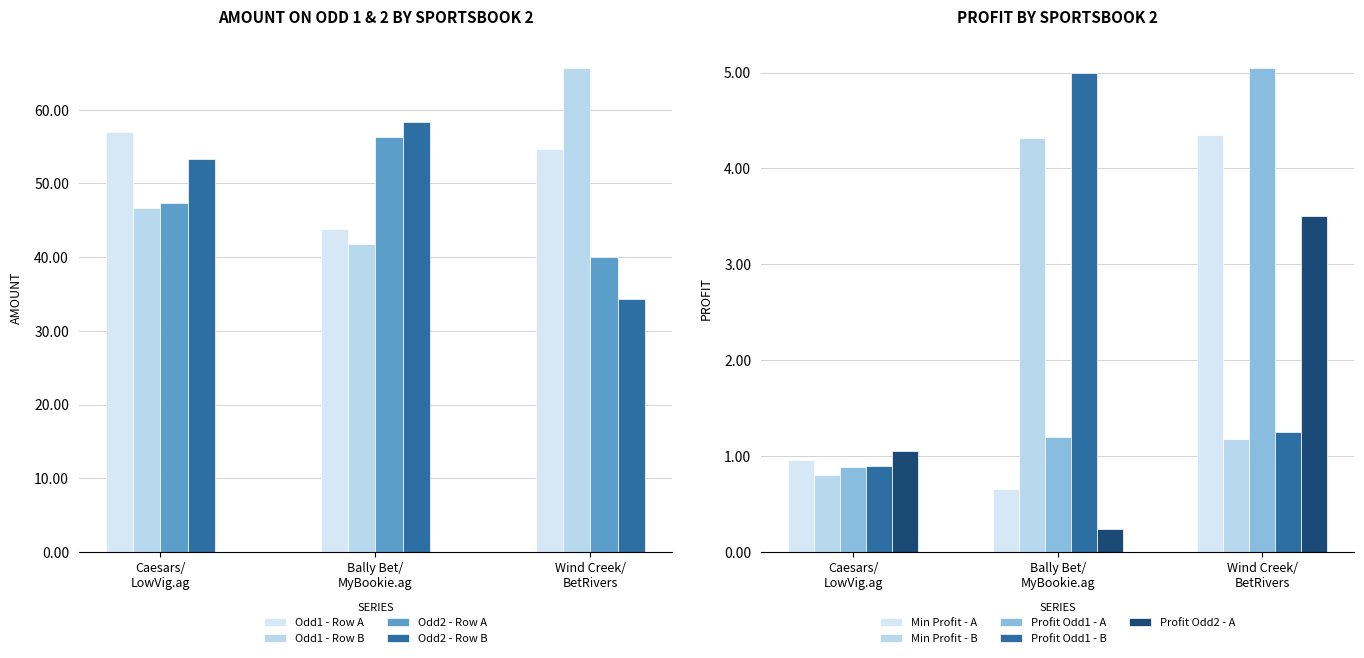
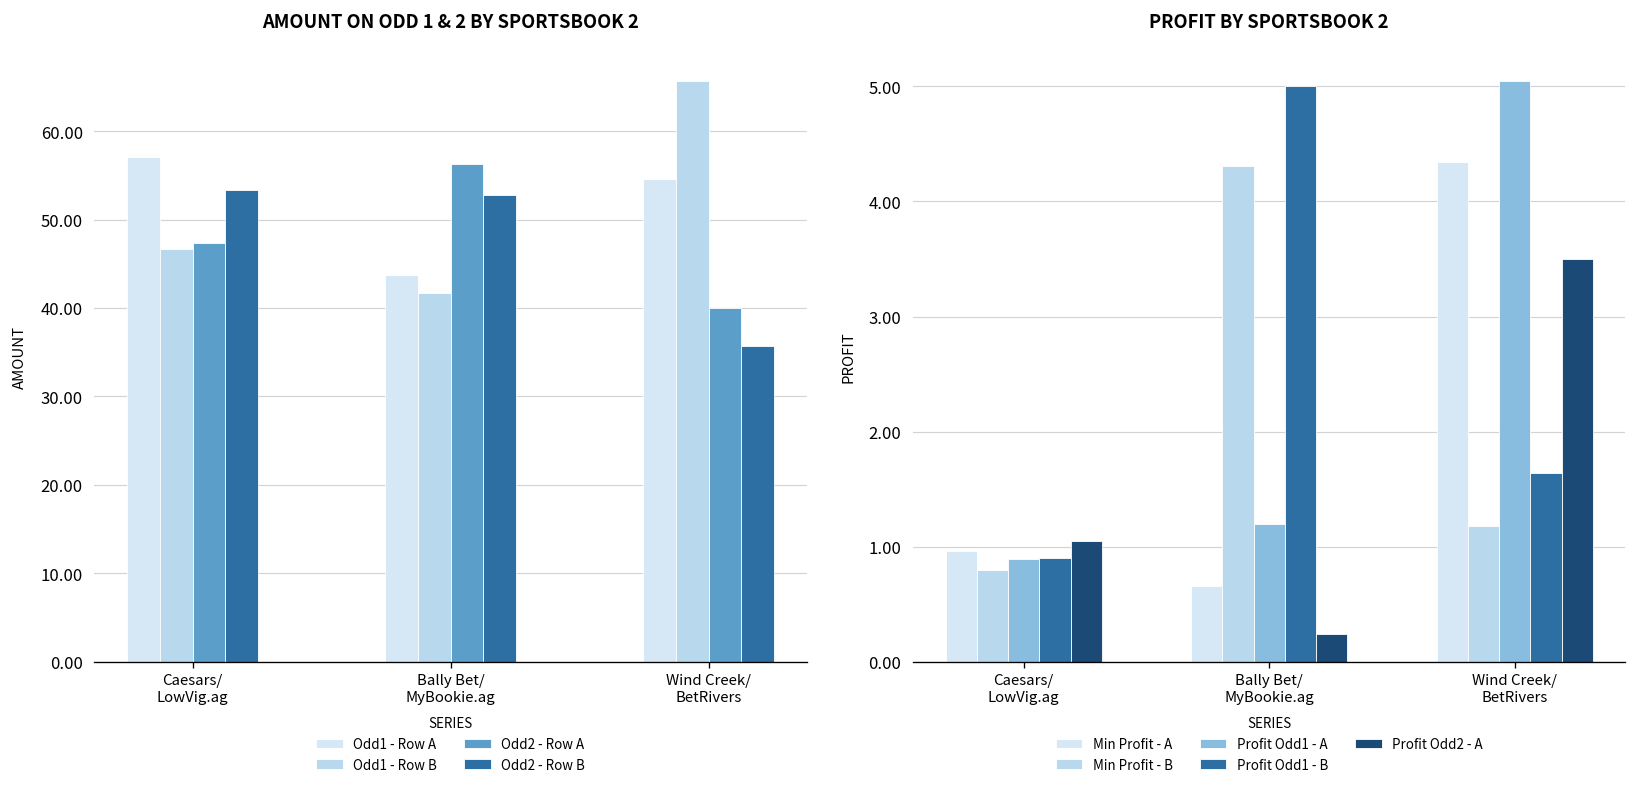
  {
    "AMOUNT ON ODD 1 & 2 BY SPORTSBOOK 2": {
      "Odd2 - Row A": {
        "Caesars/ LowVig.ag": 47,
        "Bally Bet/ MyBookie.ag": 56,
        "Wind Creek/ BetRivers": 40
      },
      "Odd2 - Row B": {
        "Caesars/ LowVig.ag": 53,
-       "Bally Bet/ MyBookie.ag": 58,
-       "Wind Creek/ BetRivers": 34
+       "Bally Bet/ MyBookie.ag": 53,
+       "Wind Creek/ BetRivers": 36
      }
    },
    "PROFIT BY SPORTSBOOK 2": {
      "Profit Odd1 - B": {
        "Caesars/ LowVig.ag": 0.9,
        "Bally Bet/ MyBookie.ag": 5.0,
-       "Wind Creek/ BetRivers": 1.2
+       "Wind Creek/ BetRivers": 1.6
      },
      "Profit Odd2 - A": {
        "Caesars/ LowVig.ag": 1.0,
        "Bally Bet/ MyBookie.ag": 0.2,
        "Wind Creek/ BetRivers": 3.5
      }
    }
  }
